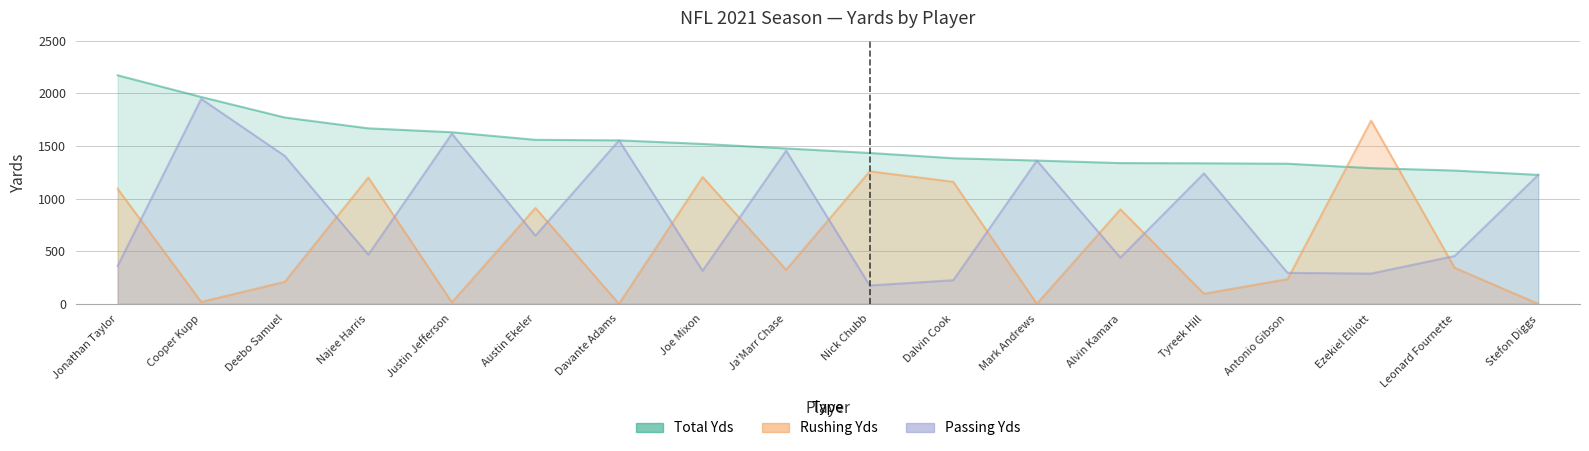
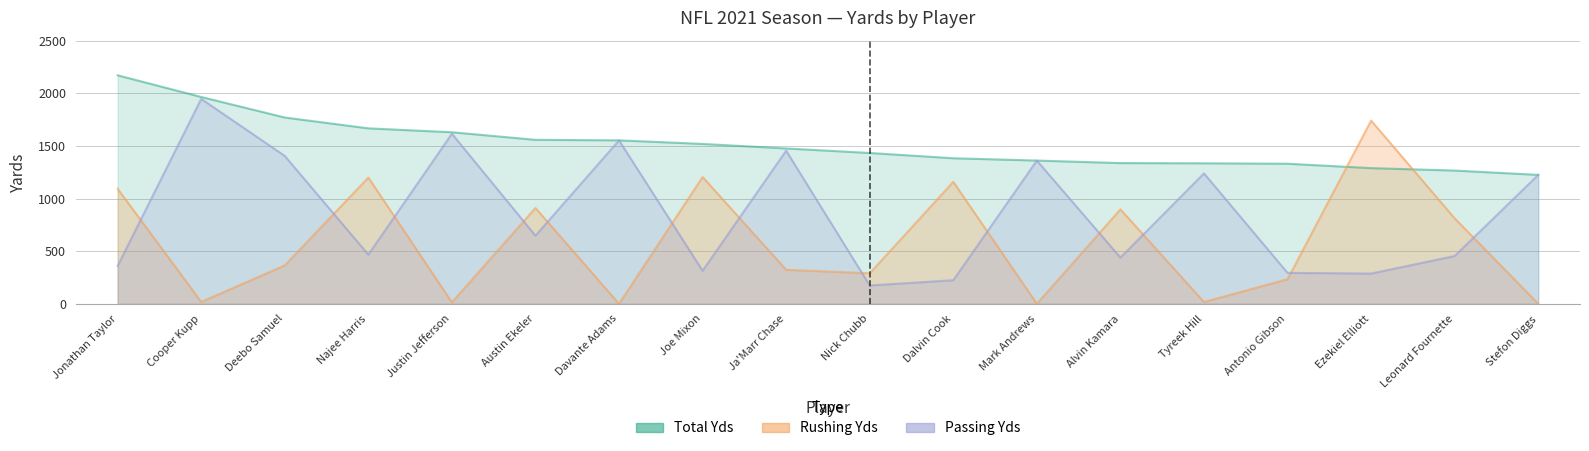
  {
    "Rushing Yds": {
      "Jonathan Taylor": 1090,
      "Cooper Kupp": 20,
-     "Deebo Samuel": 210,
+     "Deebo Samuel": 370,
      "Najee Harris": 1200,
      "Justin Jefferson": 10,
      "Austin Ekeler": 910,
      "Davante Adams": 0,
      "Joe Mixon": 1210,
      "Ja'Marr Chase": 320,
-     "Nick Chubb": 1260,
+     "Nick Chubb": 290,
      "Dalvin Cook": 1160,
      "Mark Andrews": 0,
      "Alvin Kamara": 900,
-     "Tyreek Hill": 100,
+     "Tyreek Hill": 20,
      "Antonio Gibson": 230,
      "Ezekiel Elliott": 1740,
-     "Leonard Fournette": 340,
+     "Leonard Fournette": 810,
      "Stefon Diggs": 0
    }
  }
